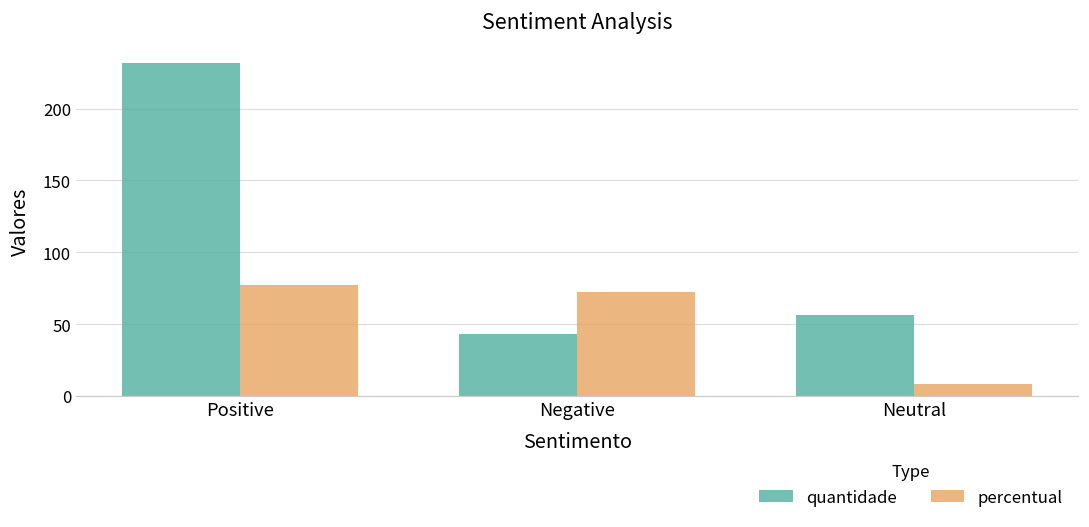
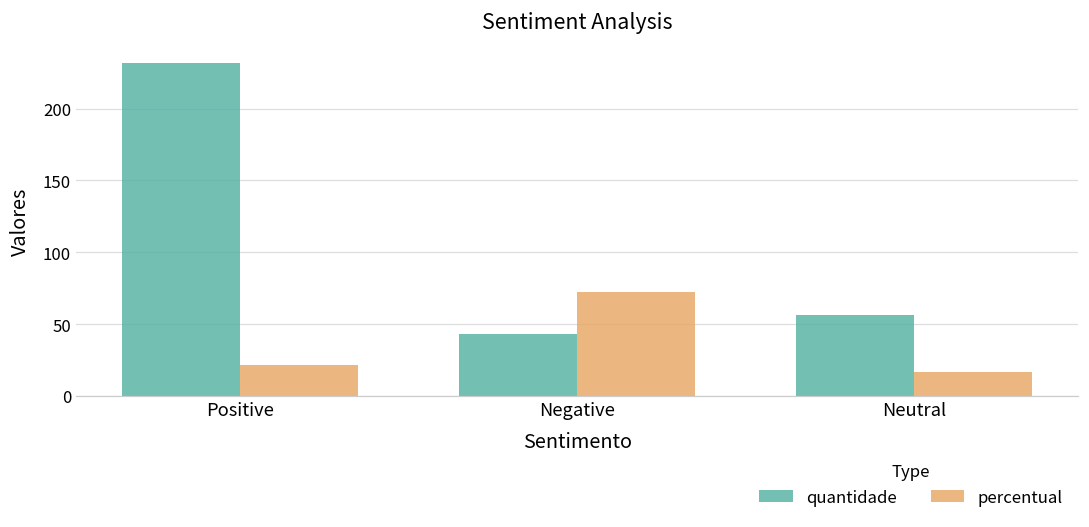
  {
    "quantidade": {
      "Positive": 232,
      "Negative": 43,
      "Neutral": 56
    },
    "percentual": {
-     "Positive": 77,
+     "Positive": 22,
      "Negative": 72,
-     "Neutral": 8
+     "Neutral": 17
    }
  }
